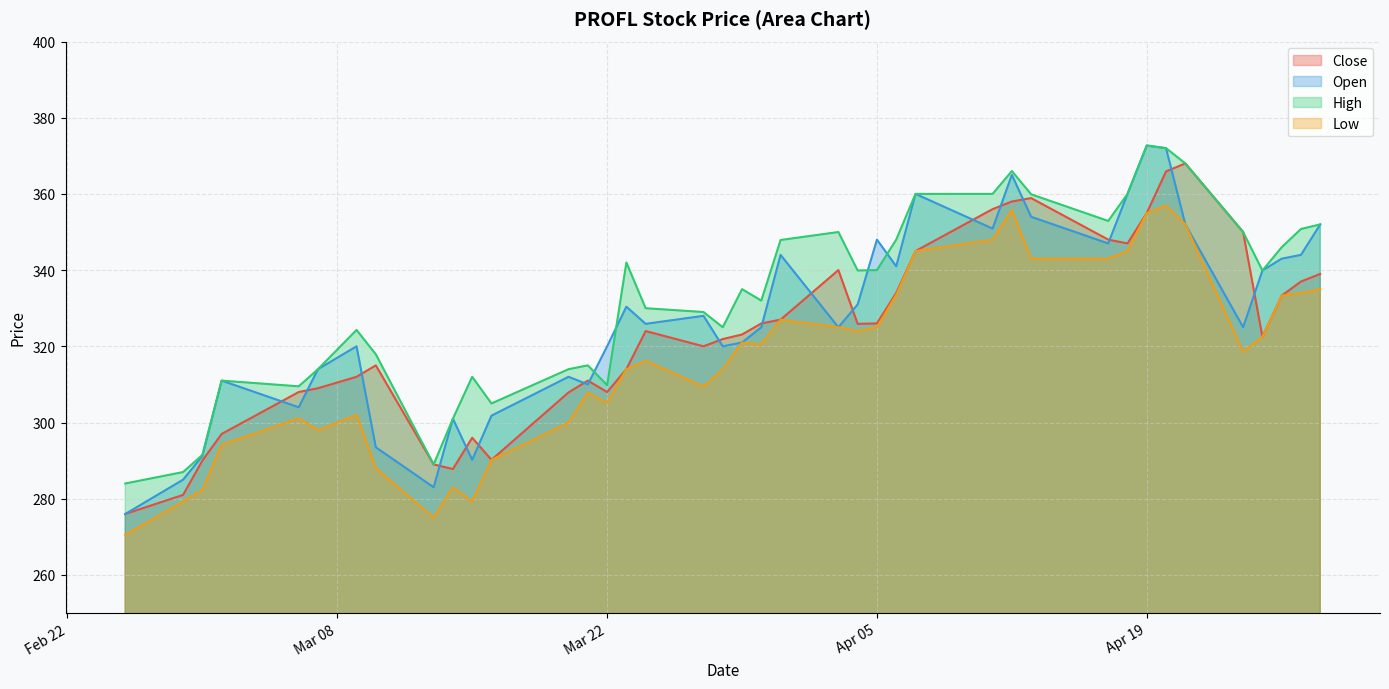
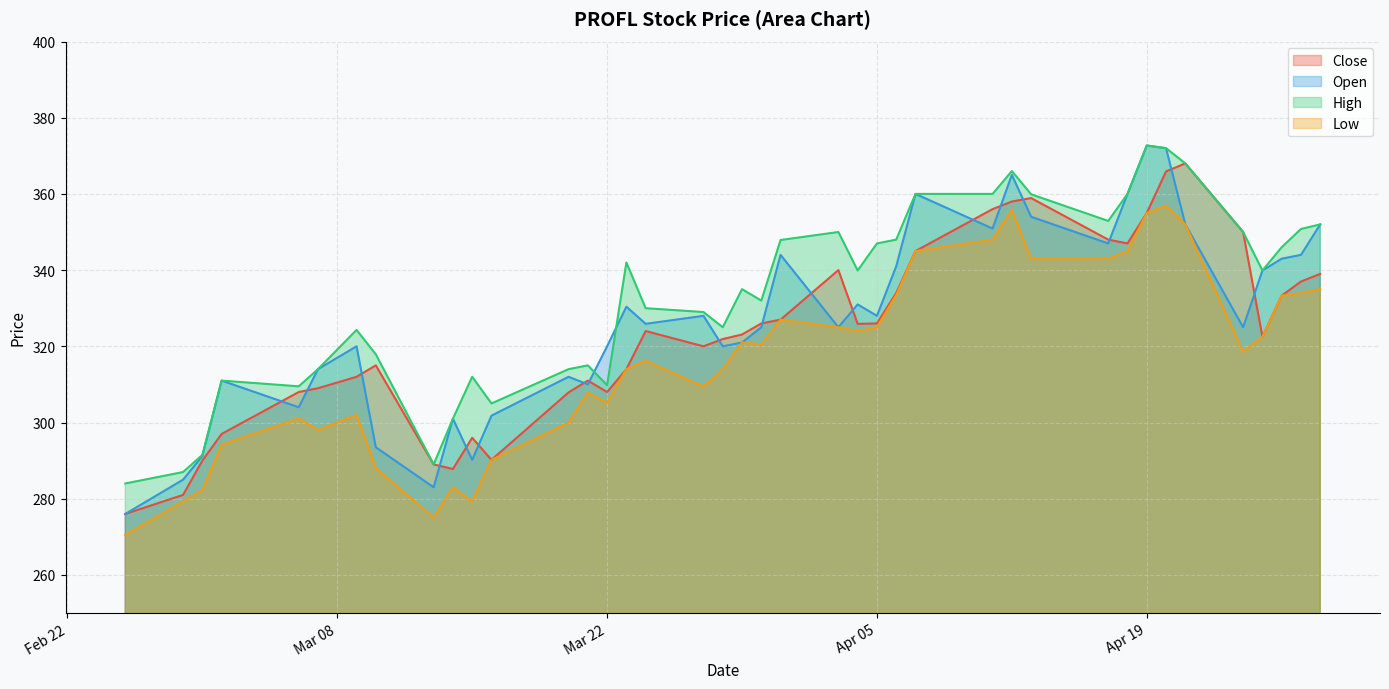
  {
    "Open": {
      "Mar 22": 320,
-     "Apr 05": 348
+     "Apr 05": 328
    },
    "High": {
      "Mar 22": 310,
-     "Apr 05": 340
+     "Apr 05": 347
    }
  }
